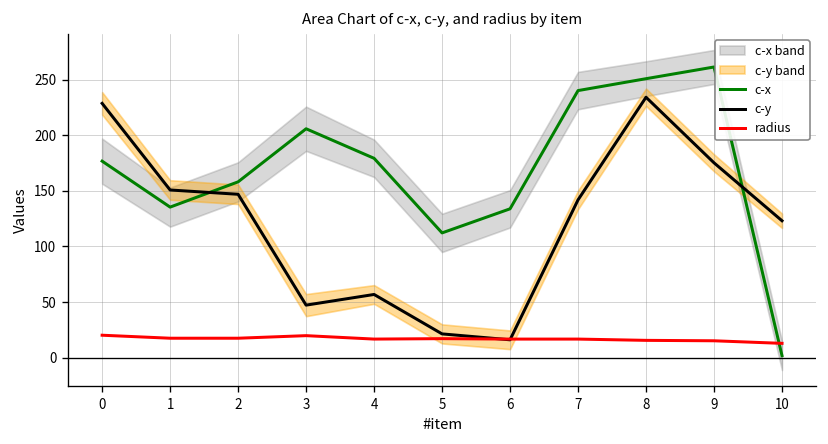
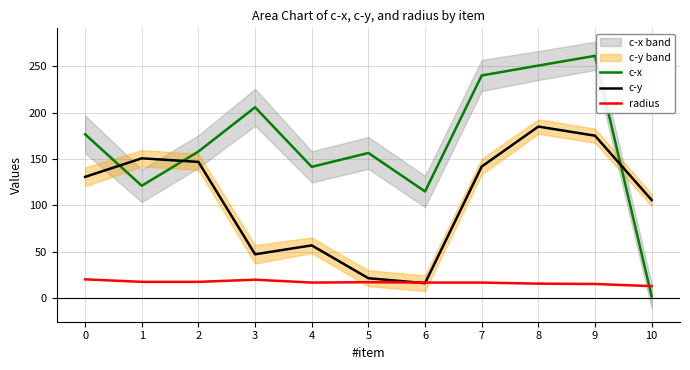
  {
    "c-x": {
      "0": 180,
-     "1": 140,
+     "1": 120,
      "3": 210,
-     "4": 180,
-     "5": 110,
-     "6": 130,
+     "4": 140,
+     "5": 160,
+     "6": 120,
      "7": 240,
      "8": 250,
      "9": 260,
      "10": 0
    },
    "c-y": {
-     "0": 230,
+     "0": 130,
      "2": 150,
      "3": 50,
      "4": 60,
      "5": 20,
      "7": 140,
-     "8": 230,
+     "8": 190,
      "9": 180,
-     "10": 120
+     "10": 110
    },
    "radius": {
      "0": 20,
      "1": 20,
      "2": 20,
      "3": 20,
      "4": 20,
      "5": 20,
      "7": 20,
      "8": 20,
      "9": 20
    }
  }
